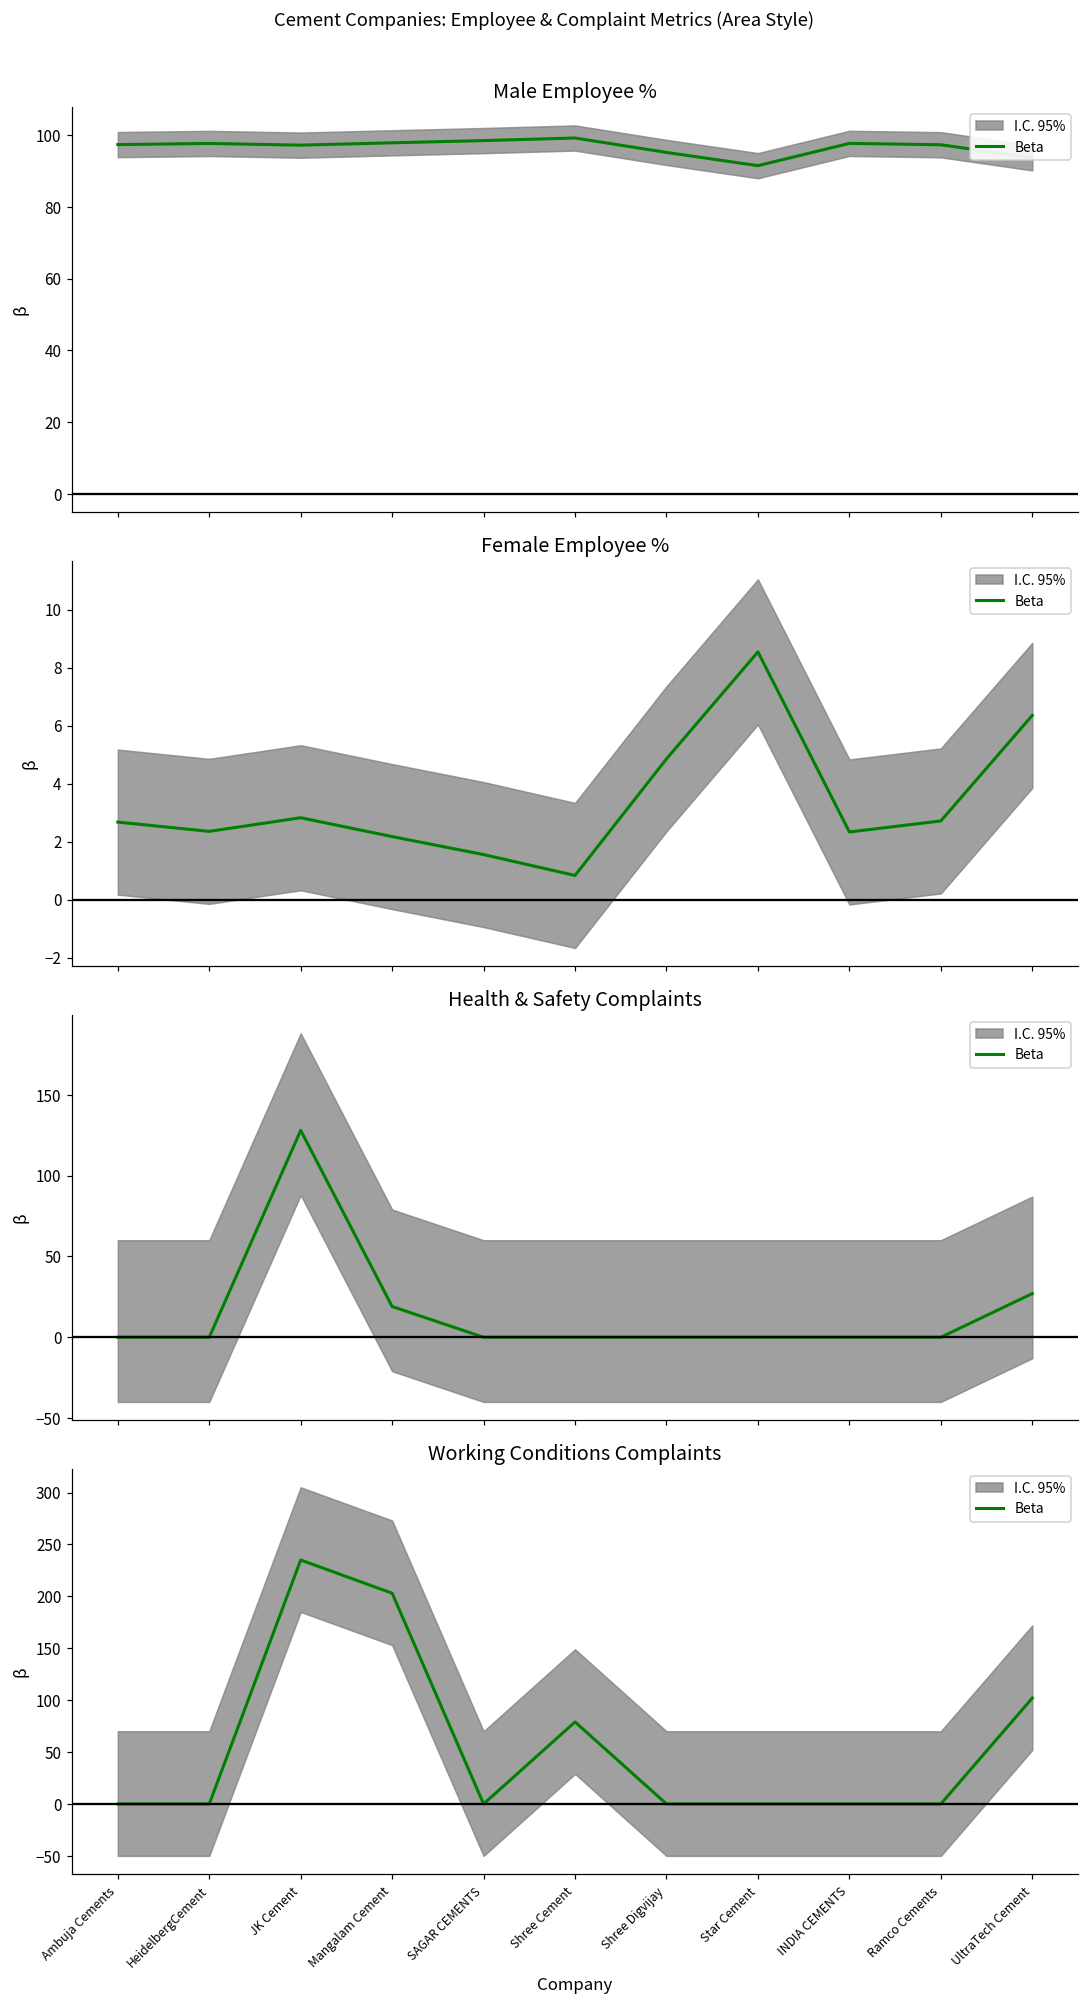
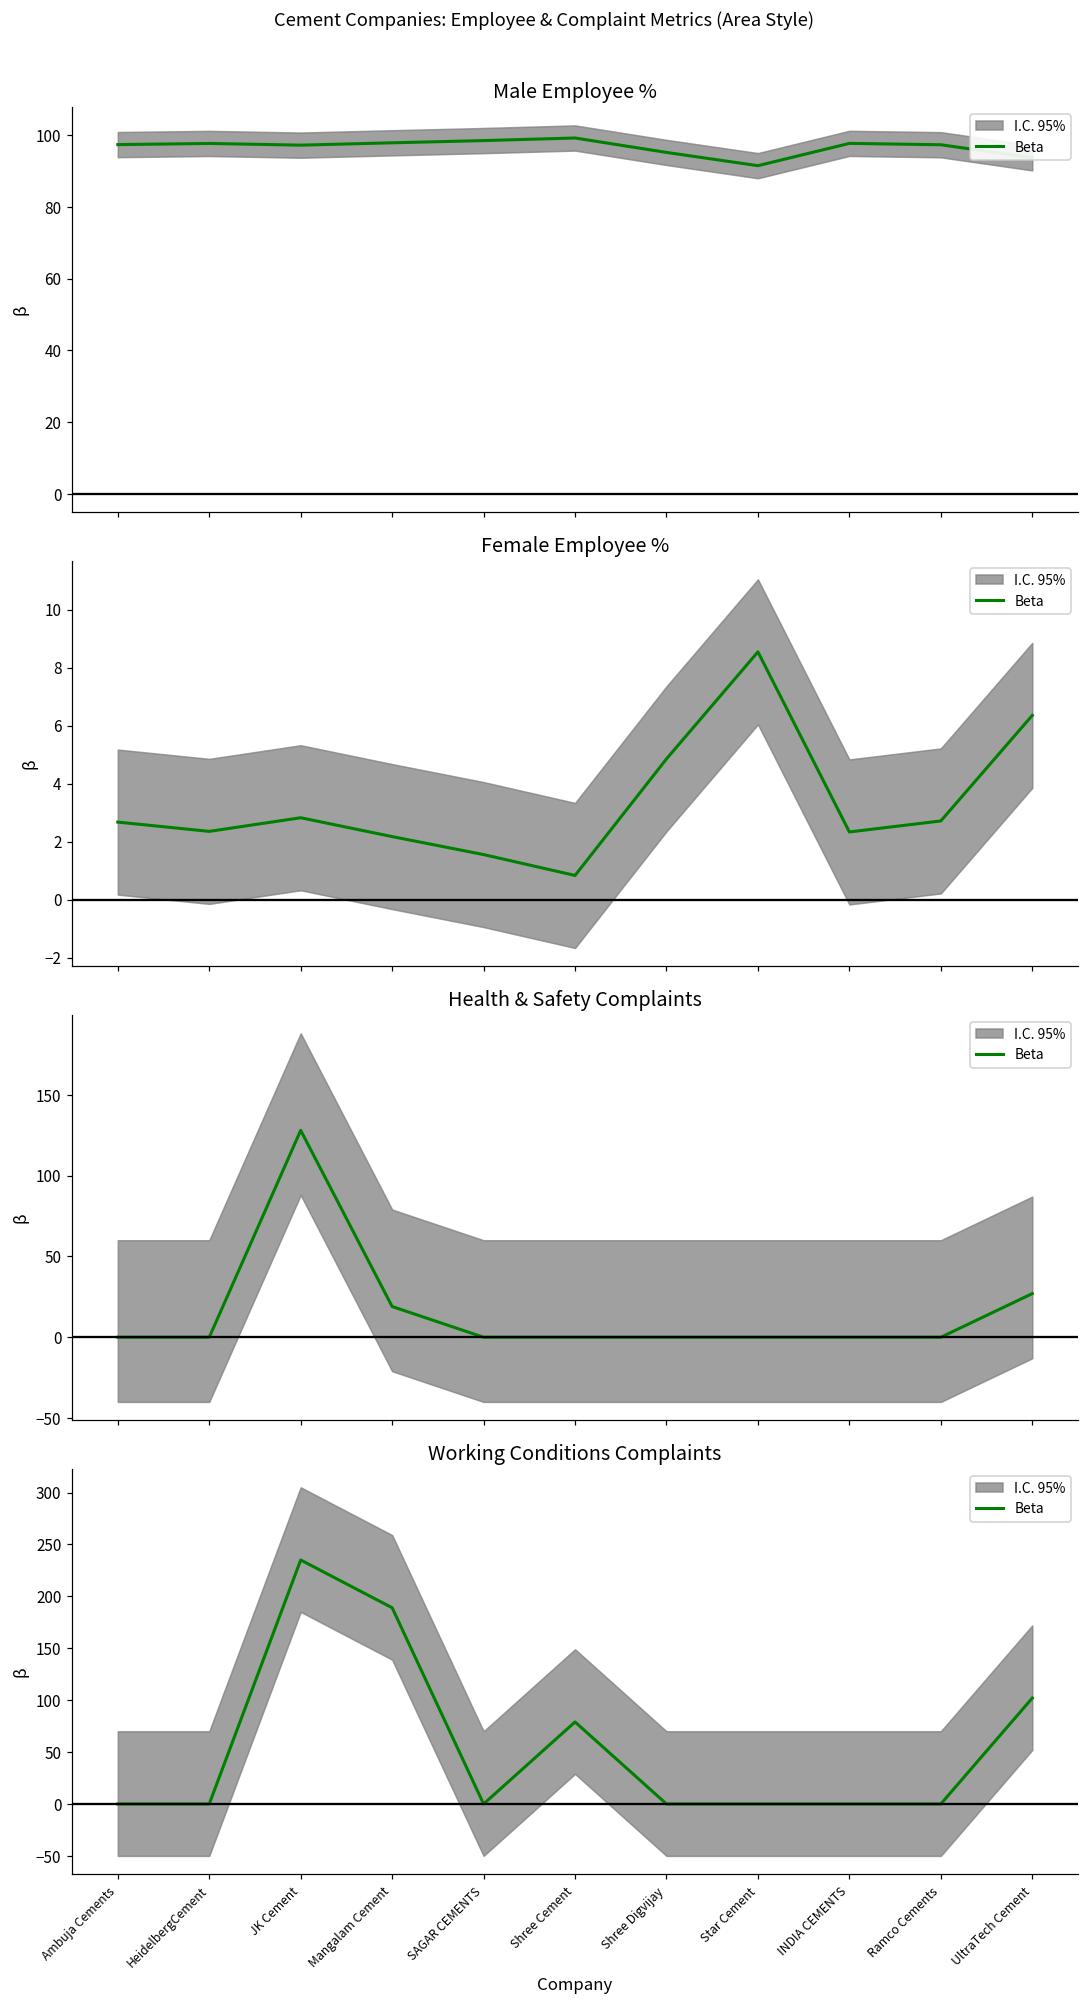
  {
    "Working Conditions Complaints": {
      "Beta": {
        "Ambuja Cements": 0,
        "HeidelbergCement": 0,
        "JK Cement": 240,
-       "Mangalam Cement": 200,
+       "Mangalam Cement": 190,
        "SAGAR CEMENTS": 0,
        "Shree Cement": 80,
        "Shree Digvijay": 0,
        "Star Cement": 0,
        "INDIA CEMENTS": 0,
        "Ramco Cements": 0,
        "UltraTech Cement": 100
      }
    }
  }
